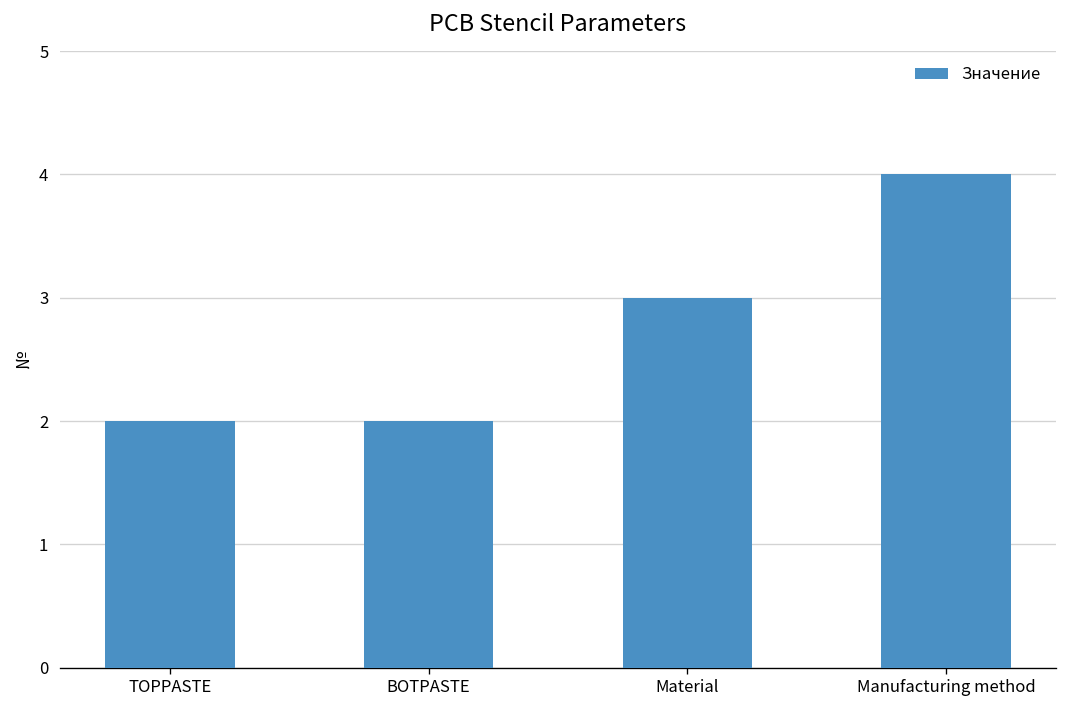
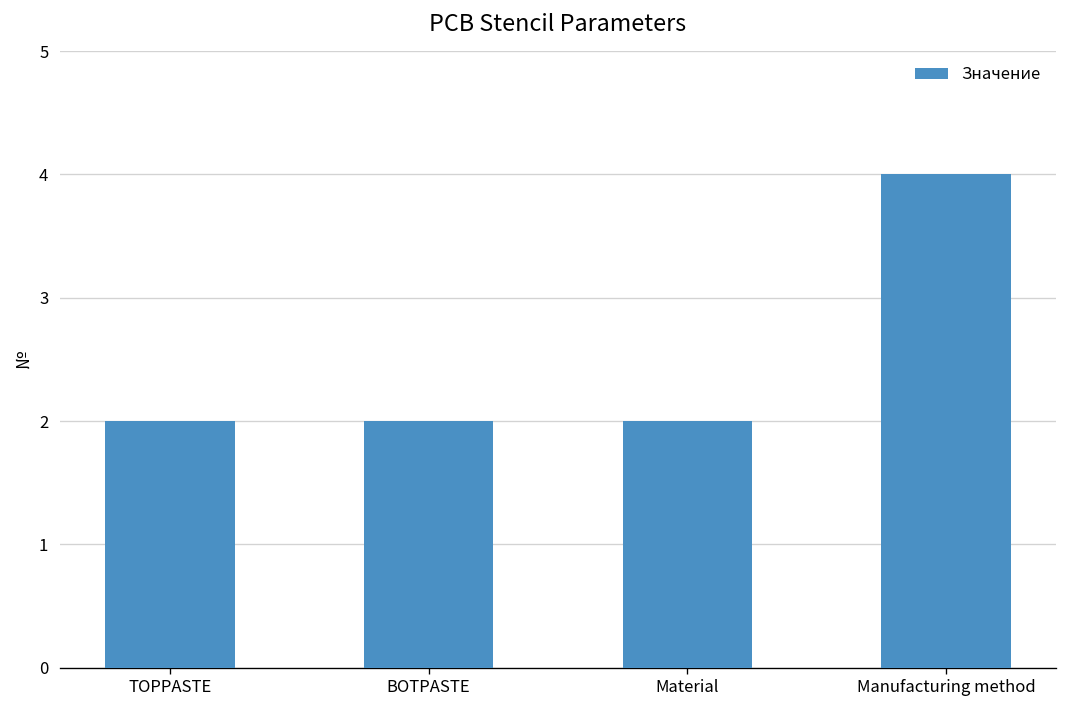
  {
    "TOPPASTE": 2,
    "BOTPASTE": 2,
-   "Material": 3,
+   "Material": 2,
    "Manufacturing method": 4
  }
